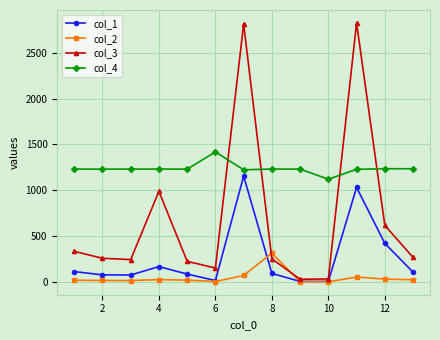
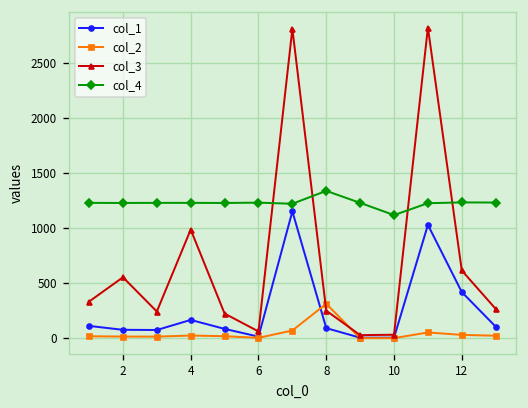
  {
    "col_1": {
      "2": 100,
      "4": 200,
      "8": 100,
      "12": 400
    },
    "col_2": {
      "2": 0,
      "4": 0,
      "8": 300,
      "12": 0
    },
    "col_3": {
-     "2": 300,
+     "2": 600,
      "4": 1000,
-     "6": 200,
+     "6": 100,
      "8": 300,
      "12": 600
    },
    "col_4": {
      "2": 1200,
      "4": 1200,
-     "6": 1400,
-     "8": 1200,
+     "6": 1200,
+     "8": 1300,
      "10": 1100,
      "12": 1200
    }
  }
